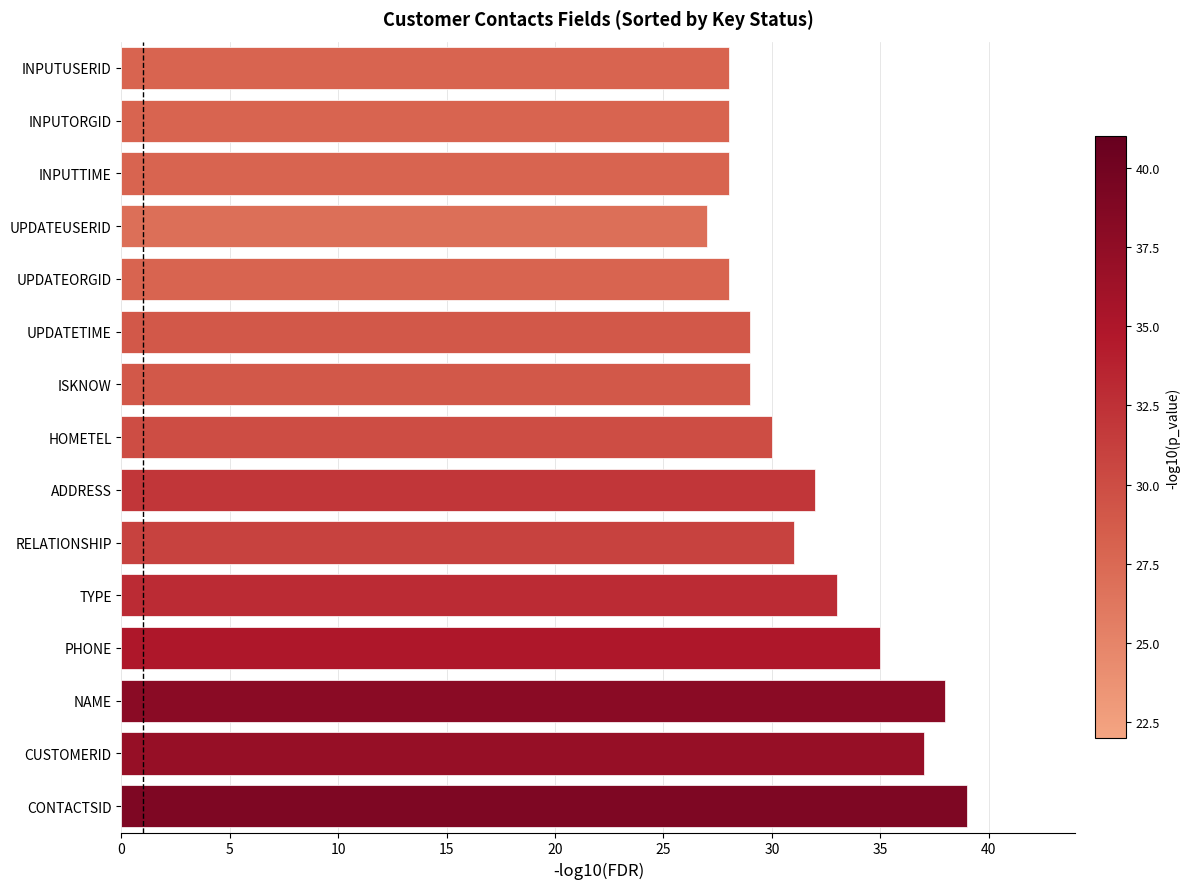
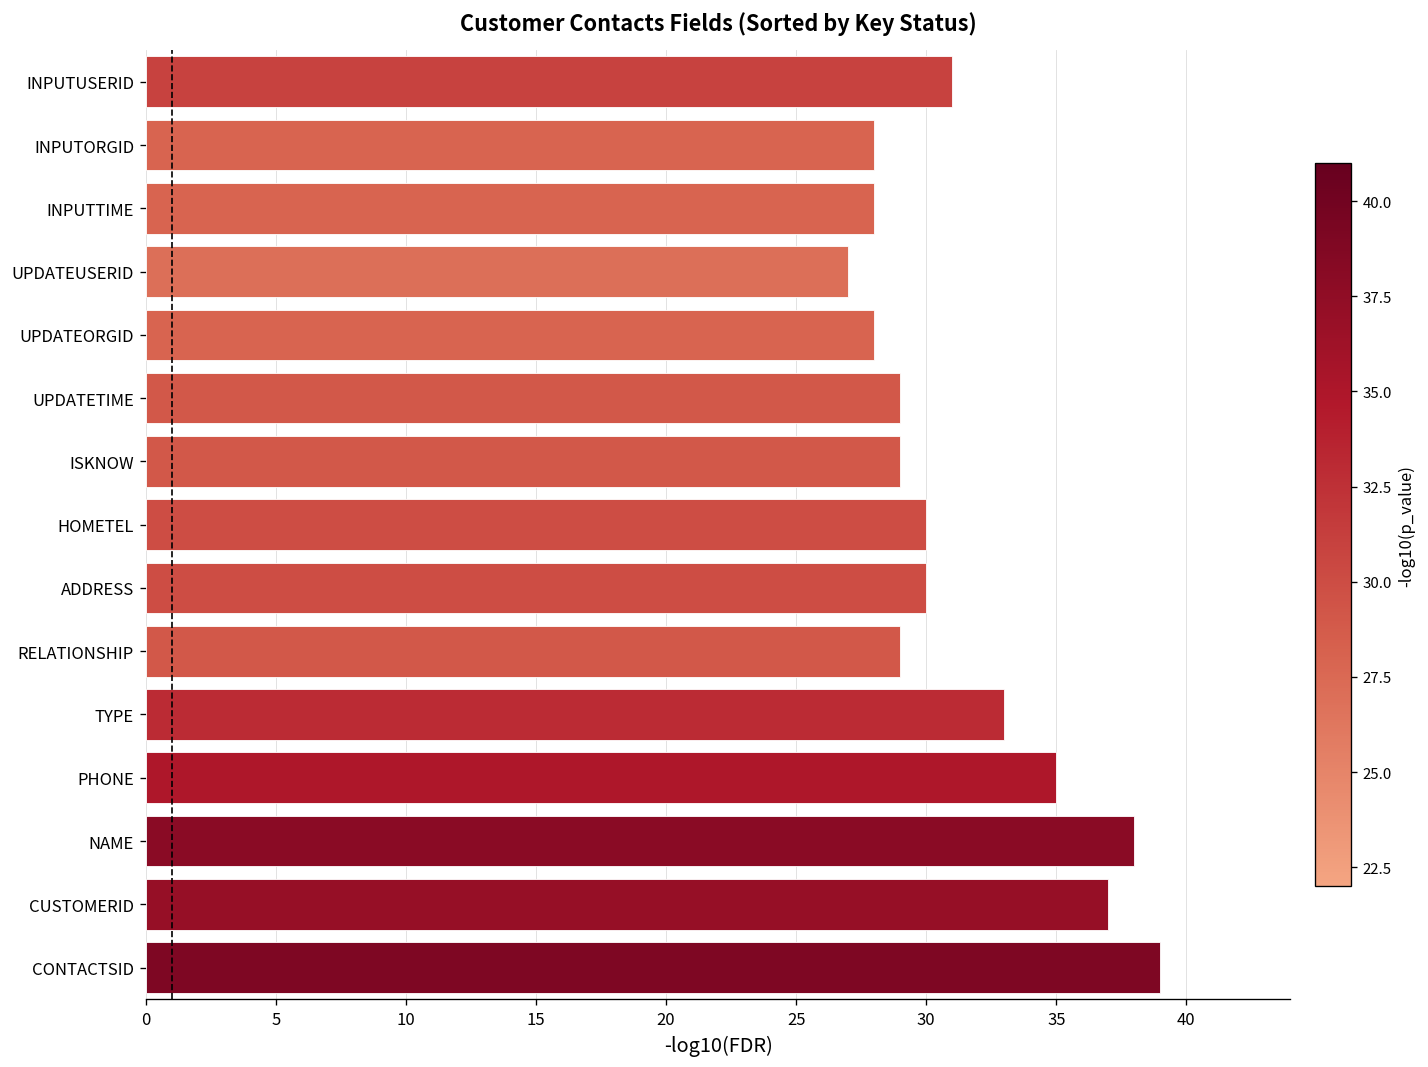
  {
-   "INPUTUSERID": 28,
+   "INPUTUSERID": 31,
    "INPUTORGID": 28,
    "INPUTTIME": 28,
    "UPDATEUSERID": 27,
    "UPDATEORGID": 28,
    "UPDATETIME": 29,
    "ISKNOW": 29,
    "HOMETEL": 30,
-   "ADDRESS": 32,
-   "RELATIONSHIP": 31,
+   "ADDRESS": 30,
+   "RELATIONSHIP": 29,
    "TYPE": 33,
    "PHONE": 35,
    "NAME": 38,
    "CUSTOMERID": 37,
    "CONTACTSID": 39
  }
